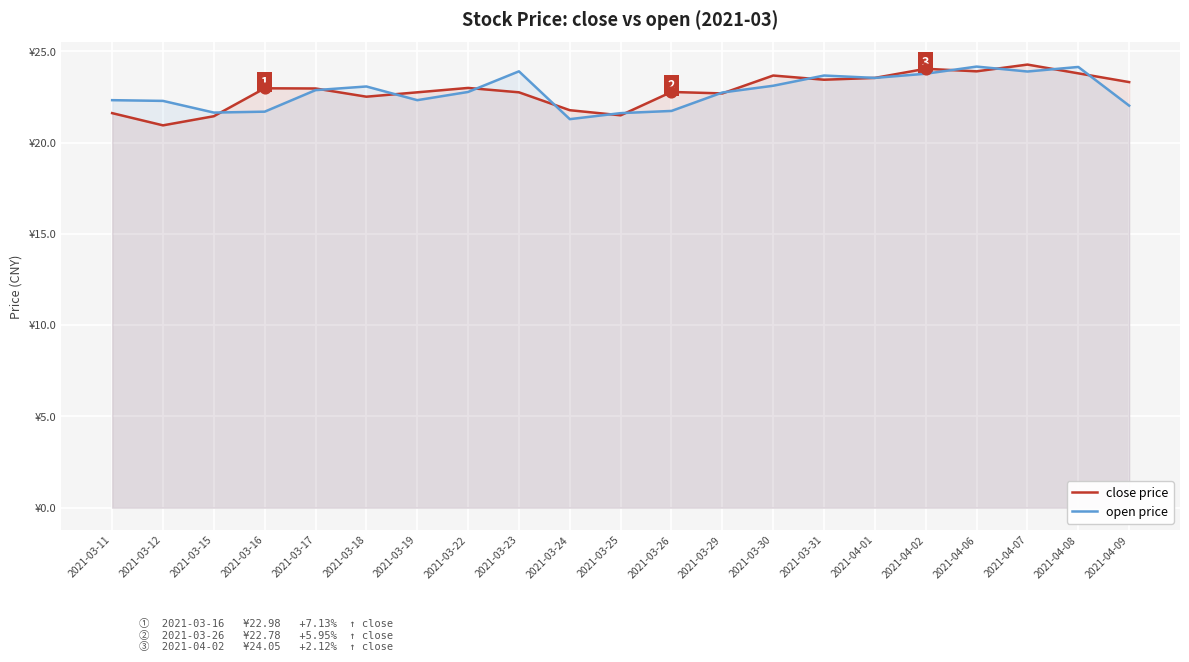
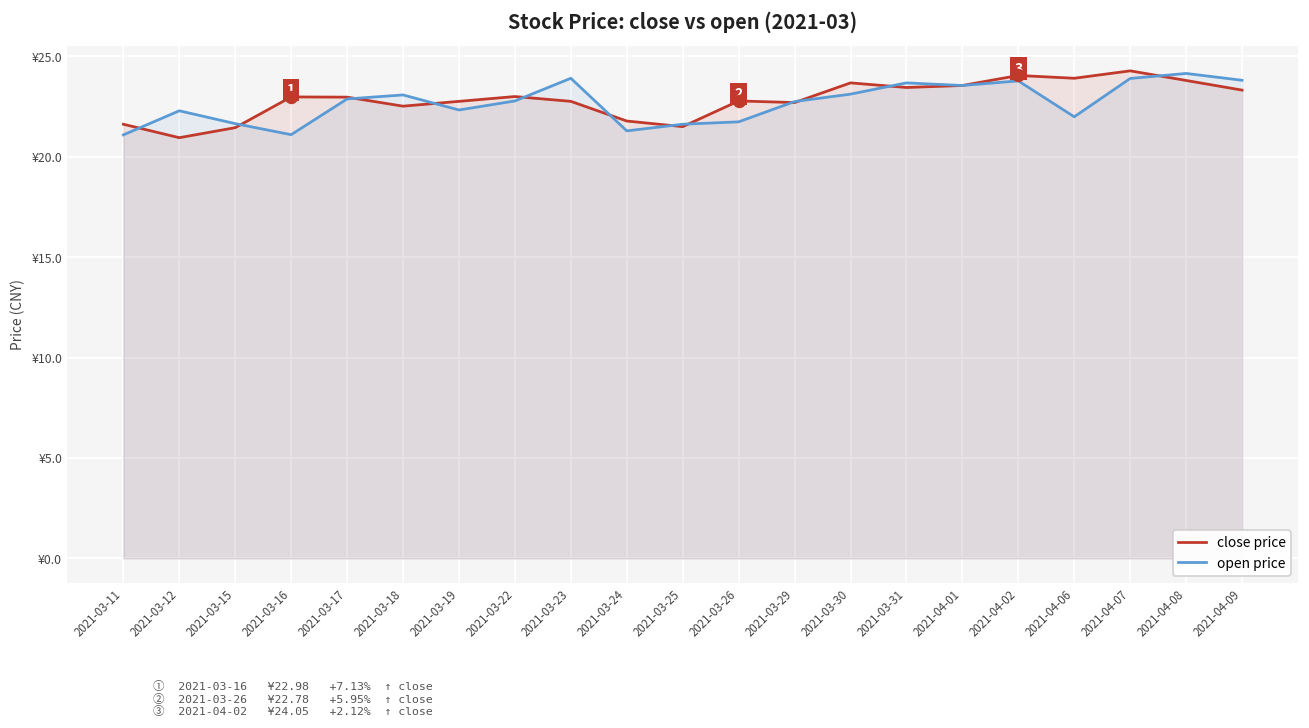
  {
    "open price": {
-     "2021-03-11": "¥22.3",
+     "2021-03-11": "¥21.1",
      "2021-03-12": "¥22.3",
      "2021-03-15": "¥21.7",
-     "2021-03-16": "¥21.7",
+     "2021-03-16": "¥21.1",
      "2021-03-18": "¥23.1",
      "2021-03-19": "¥22.3",
      "2021-03-22": "¥22.8",
      "2021-03-23": "¥23.9",
      "2021-03-24": "¥21.3",
      "2021-03-26": "¥21.7",
      "2021-03-30": "¥23.1",
      "2021-03-31": "¥23.7",
      "2021-04-02": "¥23.8",
-     "2021-04-06": "¥24.2",
+     "2021-04-06": "¥22.0",
      "2021-04-07": "¥23.9",
      "2021-04-08": "¥24.2",
-     "2021-04-09": "¥22.0"
+     "2021-04-09": "¥23.8"
    }
  }
